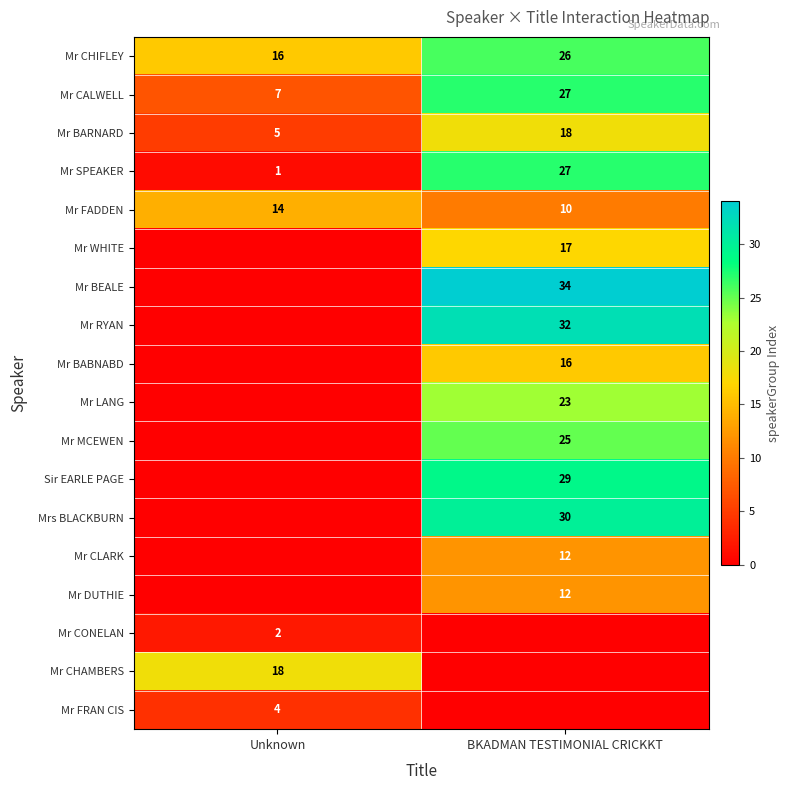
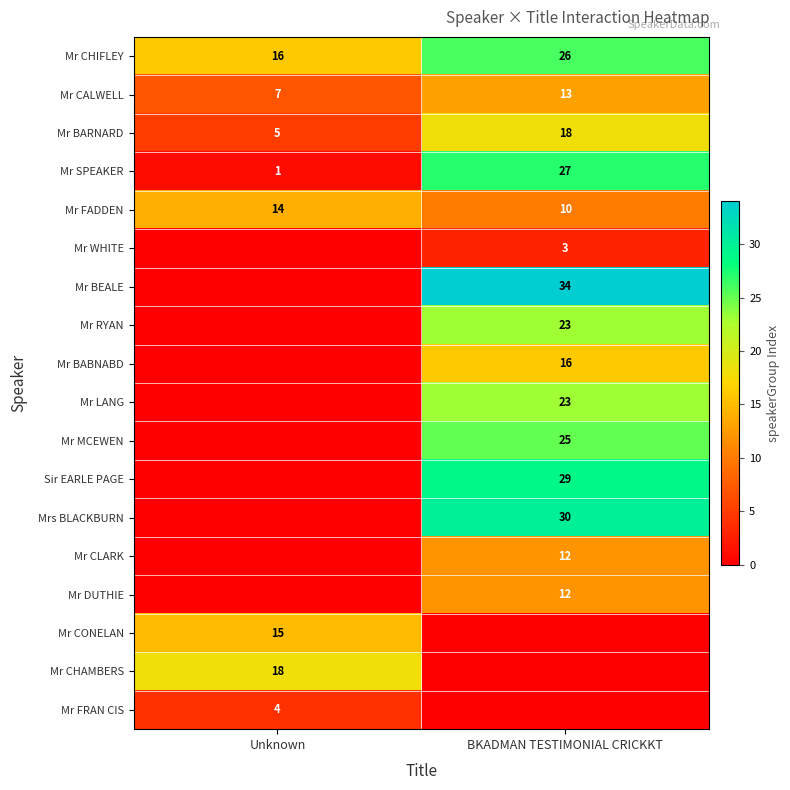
  {
    "Mr CHIFLEY": {
      "Unknown": 16,
      "BKADMAN TESTIMONIAL CRICKKT": 26
    },
    "Mr CALWELL": {
      "Unknown": 7,
-     "BKADMAN TESTIMONIAL CRICKKT": 27
+     "BKADMAN TESTIMONIAL CRICKKT": 13
    },
    "Mr BARNARD": {
      "Unknown": 5,
      "BKADMAN TESTIMONIAL CRICKKT": 18
    },
    "Mr SPEAKER": {
      "Unknown": 1,
      "BKADMAN TESTIMONIAL CRICKKT": 27
    },
    "Mr FADDEN": {
      "Unknown": 14,
      "BKADMAN TESTIMONIAL CRICKKT": 10
    },
    "Mr WHITE": {
-     "BKADMAN TESTIMONIAL CRICKKT": 17
+     "BKADMAN TESTIMONIAL CRICKKT": 3
    },
    "Mr BEALE": {
      "BKADMAN TESTIMONIAL CRICKKT": 34
    },
    "Mr RYAN": {
-     "BKADMAN TESTIMONIAL CRICKKT": 32
+     "BKADMAN TESTIMONIAL CRICKKT": 23
    },
    "Mr BABNABD": {
      "BKADMAN TESTIMONIAL CRICKKT": 16
    },
    "Mr LANG": {
      "BKADMAN TESTIMONIAL CRICKKT": 23
    },
    "Mr MCEWEN": {
      "BKADMAN TESTIMONIAL CRICKKT": 25
    },
    "Sir EARLE PAGE": {
      "BKADMAN TESTIMONIAL CRICKKT": 29
    },
    "Mrs BLACKBURN": {
      "BKADMAN TESTIMONIAL CRICKKT": 30
    },
    "Mr CLARK": {
      "BKADMAN TESTIMONIAL CRICKKT": 12
    },
    "Mr DUTHIE": {
      "BKADMAN TESTIMONIAL CRICKKT": 12
    },
    "Mr CONELAN": {
-     "Unknown": 2
+     "Unknown": 15
    },
    "Mr CHAMBERS": {
      "Unknown": 18
    },
    "Mr FRAN CIS": {
      "Unknown": 4
    }
  }
